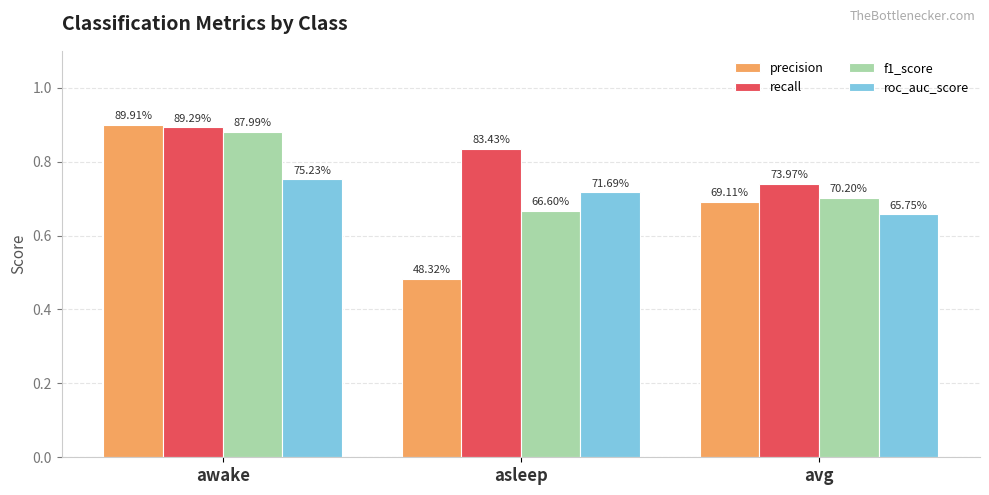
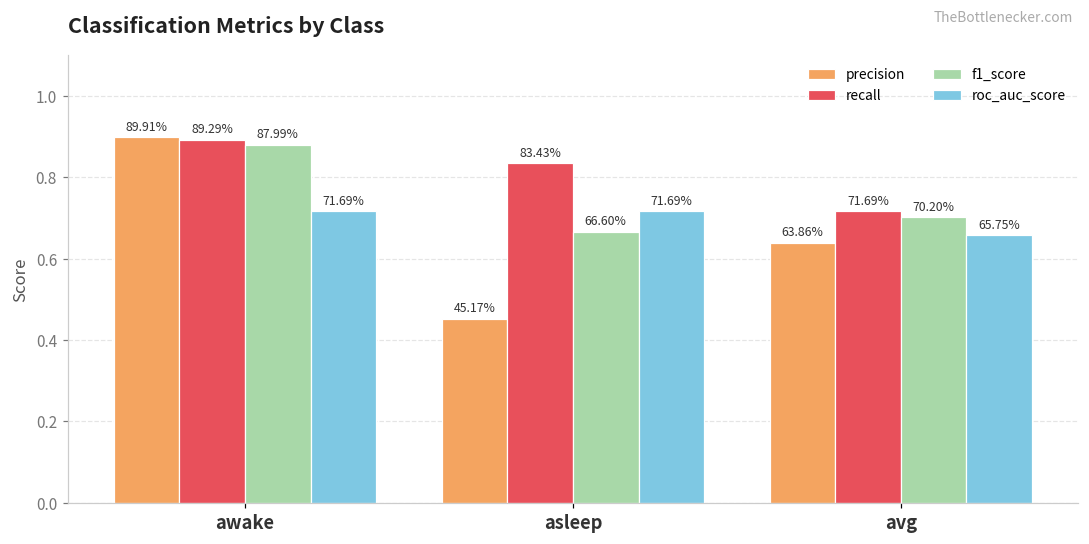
  {
    "precision": {
      "awake": "89.91%",
-     "asleep": "48.32%",
-     "avg": "69.11%"
+     "asleep": "45.17%",
+     "avg": "63.86%"
    },
    "recall": {
      "awake": "89.29%",
      "asleep": "83.43%",
-     "avg": "73.97%"
+     "avg": "71.69%"
    },
    "f1_score": {
      "awake": "87.99%",
      "asleep": "66.60%",
      "avg": "70.20%"
    },
    "roc_auc_score": {
-     "awake": "75.23%",
+     "awake": "71.69%",
      "asleep": "71.69%",
      "avg": "65.75%"
    }
  }
